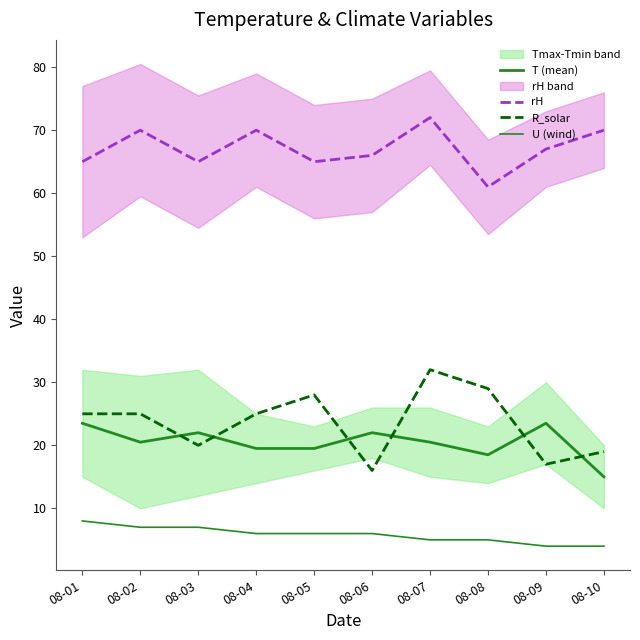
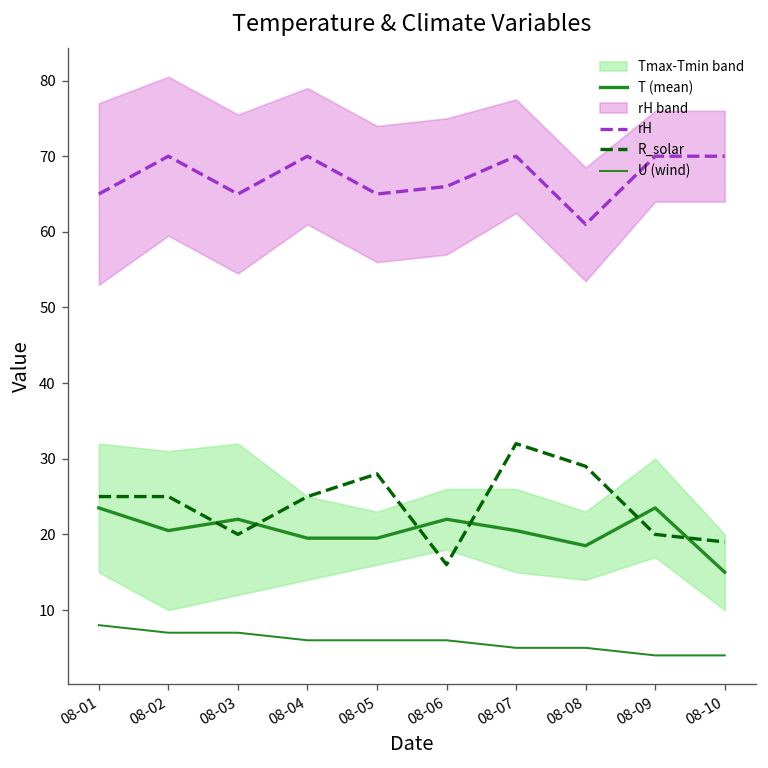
  {
    "rH": {
      "08-01": 65,
      "08-02": 70,
      "08-03": 65,
      "08-04": 70,
      "08-05": 65,
      "08-06": 66,
-     "08-07": 72,
+     "08-07": 70,
      "08-08": 61,
-     "08-09": 67,
+     "08-09": 70,
      "08-10": 70
    },
    "R_solar": {
      "08-01": 25,
      "08-02": 25,
      "08-03": 20,
      "08-05": 28,
      "08-06": 16,
      "08-07": 32,
      "08-08": 29,
-     "08-09": 17,
+     "08-09": 20,
      "08-10": 19
    }
  }
